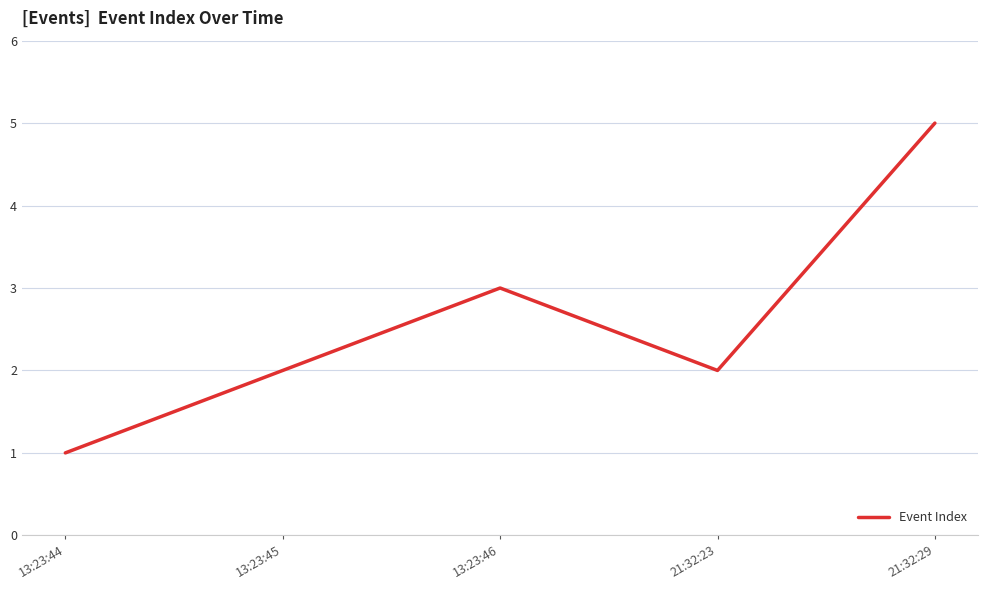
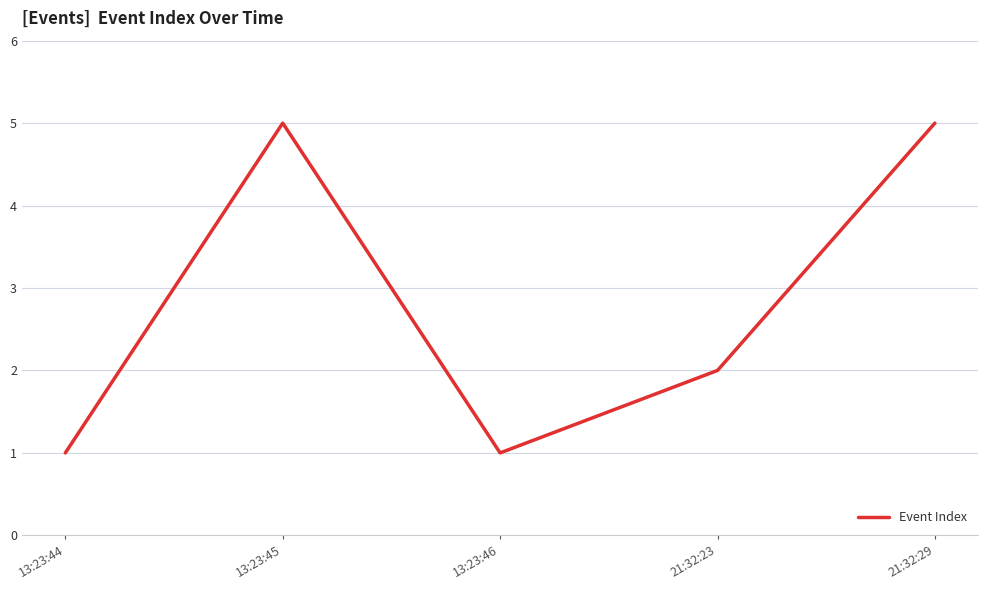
  {
    "13:23:44": 1,
-   "13:23:45": 2,
-   "13:23:46": 3,
+   "13:23:45": 5,
+   "13:23:46": 1,
    "21:32:23": 2,
    "21:32:29": 5
  }
